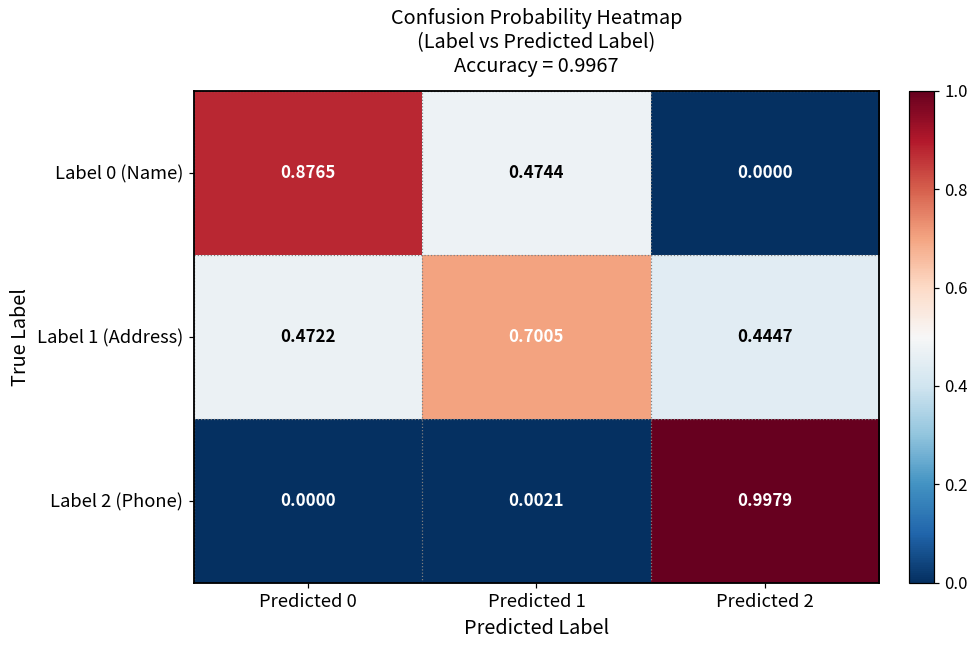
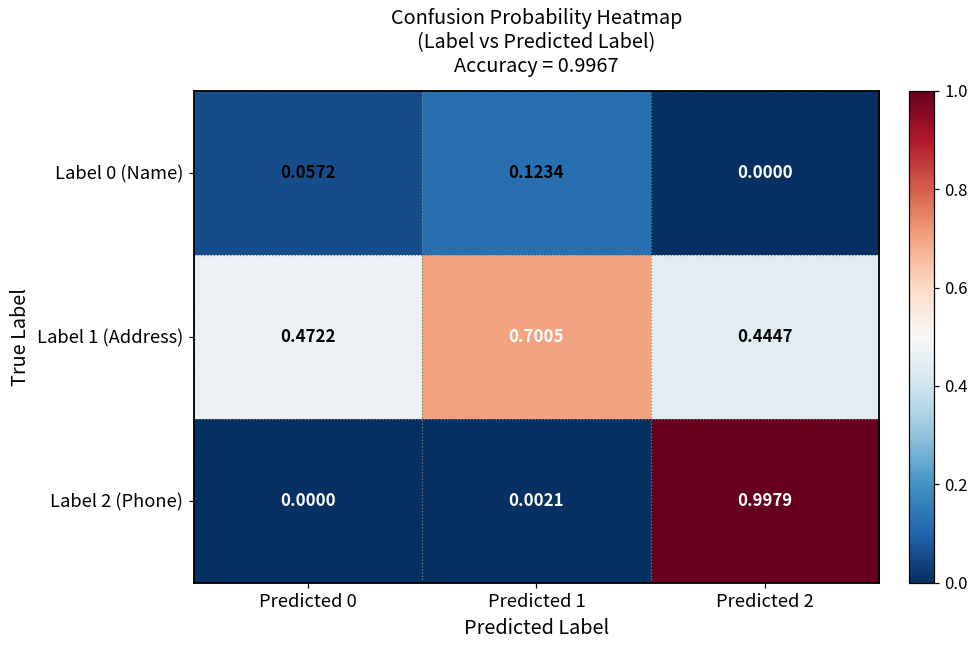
  {
    "Label 0 (Name)": {
-     "Predicted 0": 0.8765,
-     "Predicted 1": 0.4744,
+     "Predicted 0": 0.0572,
+     "Predicted 1": 0.1234,
      "Predicted 2": 0.0000
    },
    "Label 1 (Address)": {
      "Predicted 0": 0.4722,
      "Predicted 1": 0.7005,
      "Predicted 2": 0.4447
    },
    "Label 2 (Phone)": {
      "Predicted 0": 0.0000,
      "Predicted 1": 0.0021,
      "Predicted 2": 0.9979
    }
  }
